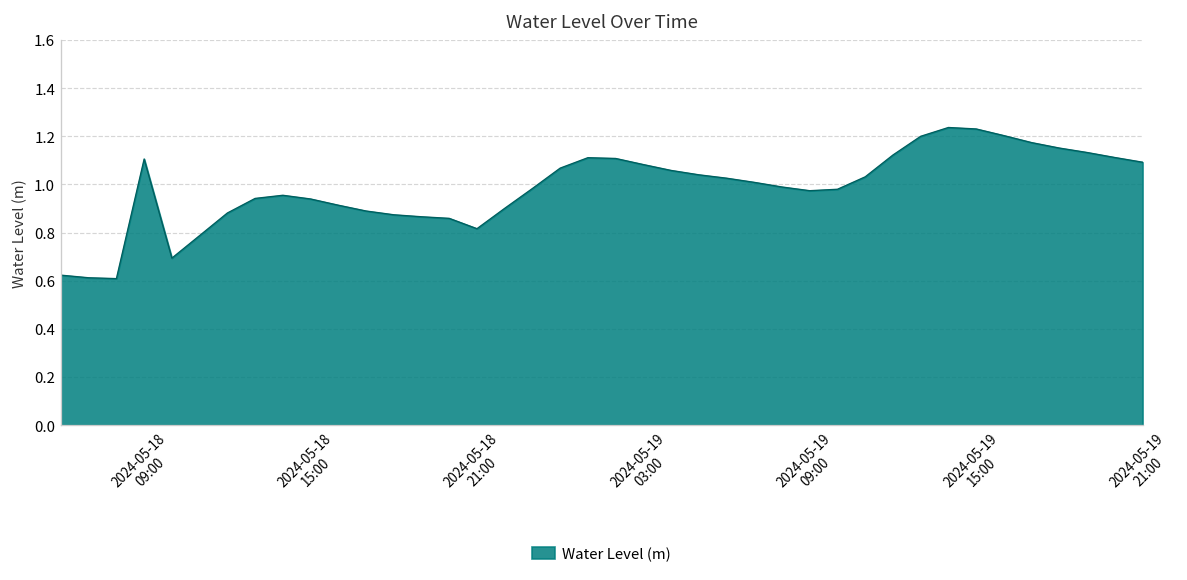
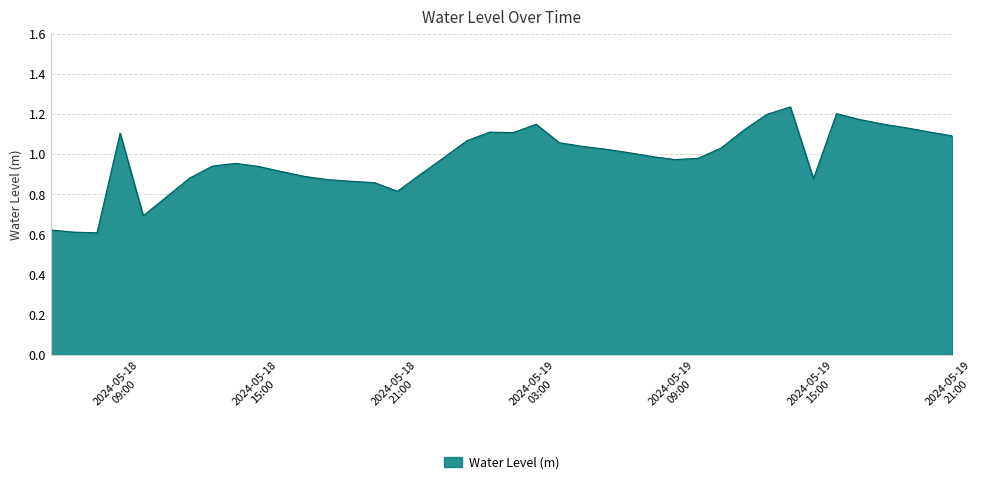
  {
    "2024-05-18 09:00": 1.11,
    "2024-05-18 15:00": 0.94,
    "2024-05-18 21:00": 0.82,
-   "2024-05-19 03:00": 1.08,
+   "2024-05-19 03:00": 1.15,
    "2024-05-19 09:00": 0.97,
-   "2024-05-19 15:00": 1.23,
+   "2024-05-19 15:00": 0.88,
    "2024-05-19 21:00": 1.09
  }
